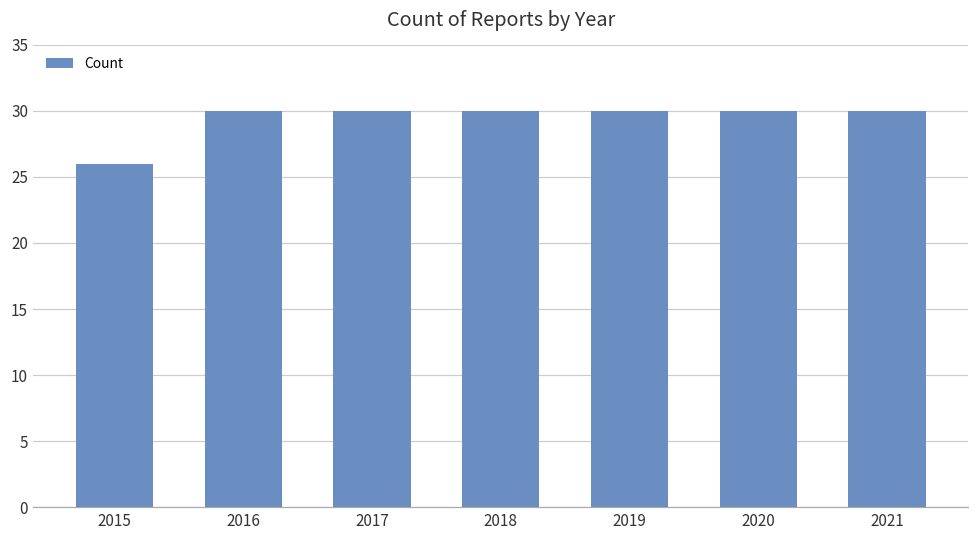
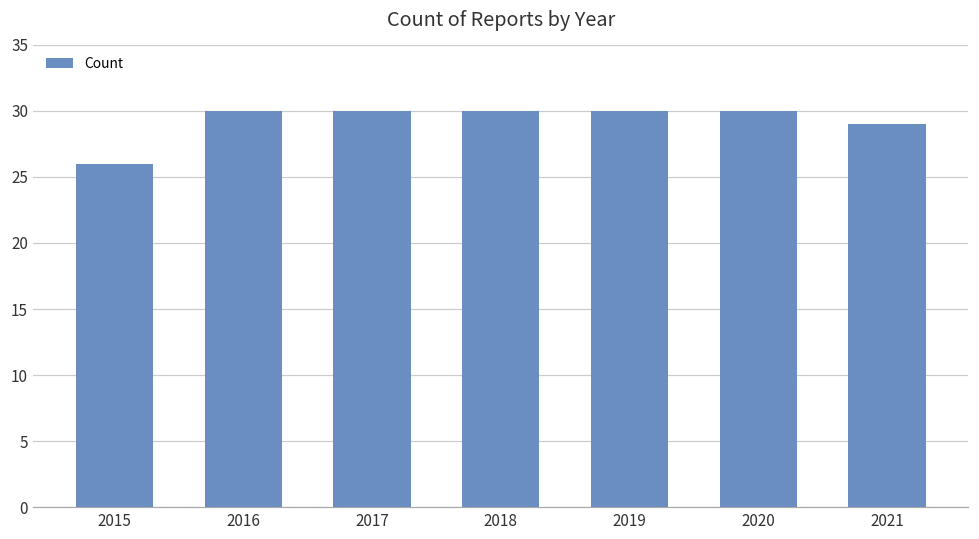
  {
    "2015": 26,
    "2016": 30,
    "2017": 30,
    "2018": 30,
    "2019": 30,
    "2020": 30,
-   "2021": 30
+   "2021": 29
  }
